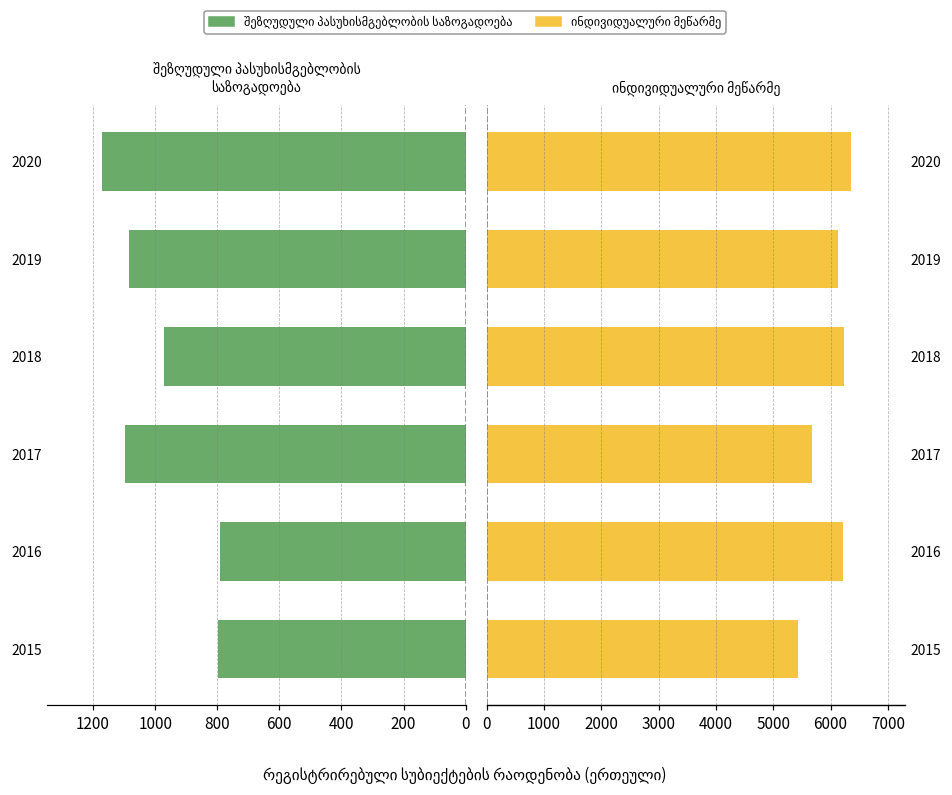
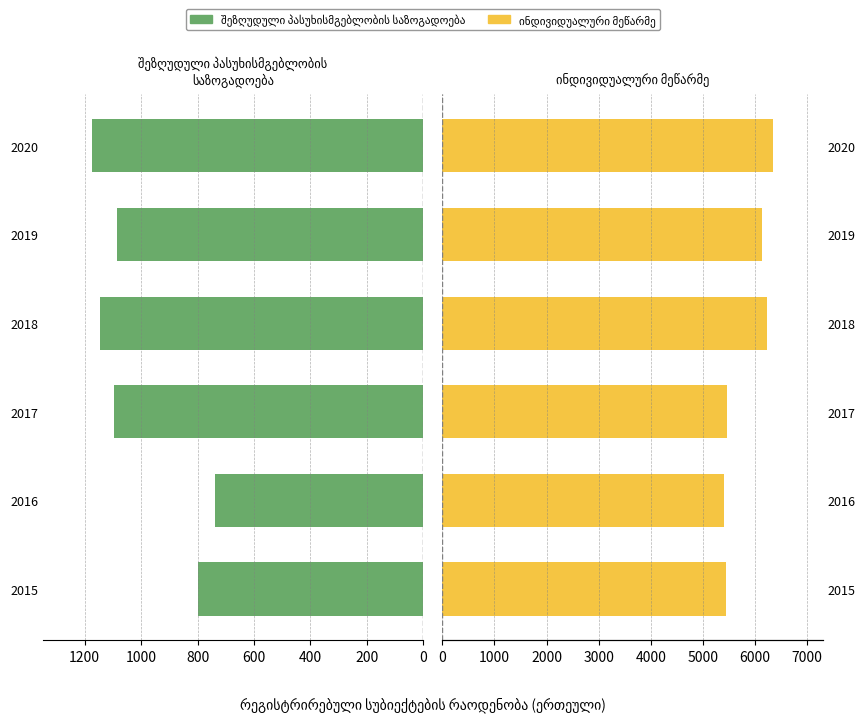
  {
    "შეზღუდული პასუხისმგებლობის საზოგადოება": {
      "2020": 1170,
      "2019": 1090,
-     "2018": 970,
+     "2018": 1150,
      "2017": 1100,
-     "2016": 790,
+     "2016": 740,
      "2015": 800
    },
    "ინდივიდუალური მეწარმე": {
      "2020": 6300,
      "2019": 6100,
      "2018": 6200,
-     "2017": 5700,
-     "2016": 6200,
+     "2017": 5500,
+     "2016": 5400,
      "2015": 5400
    }
  }
